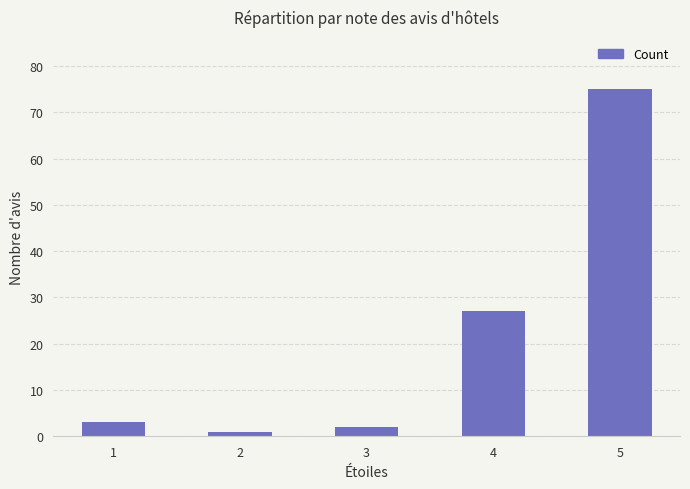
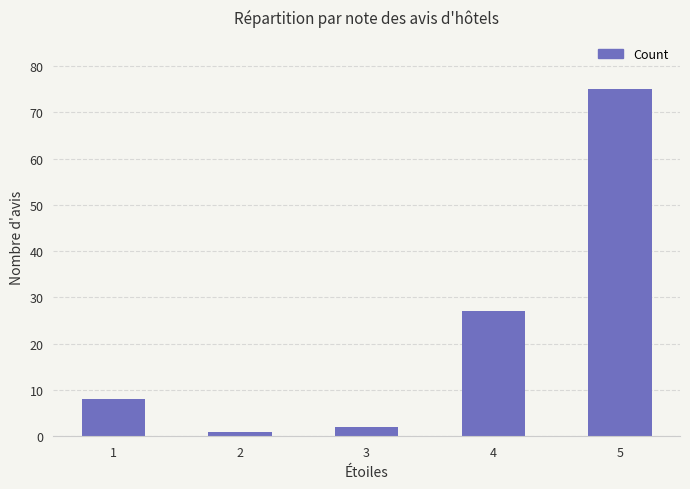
  {
-   "1": 3,
+   "1": 8,
    "2": 1,
    "3": 2,
    "4": 27,
    "5": 75
  }
